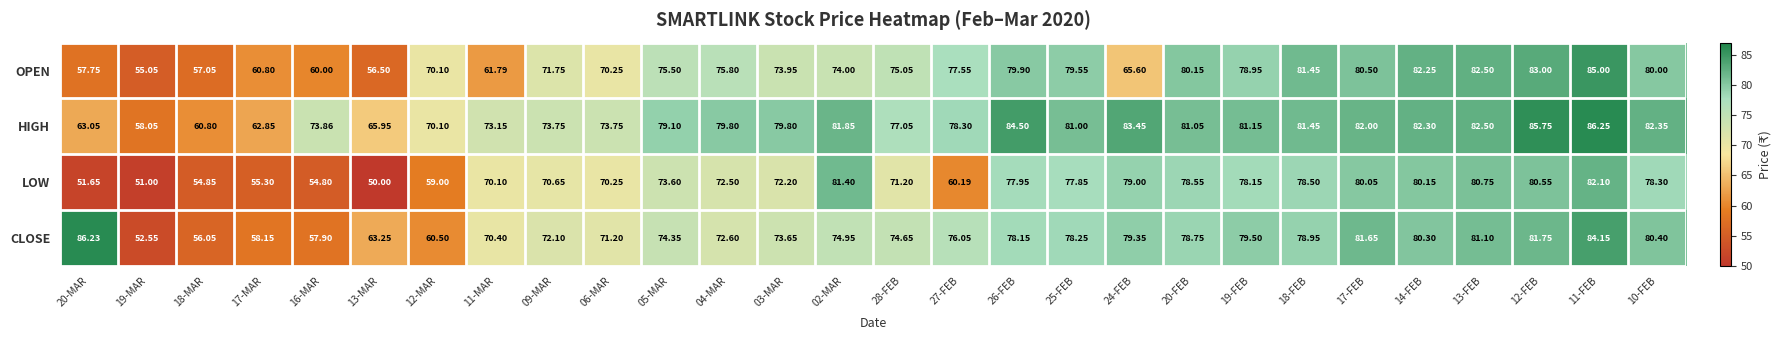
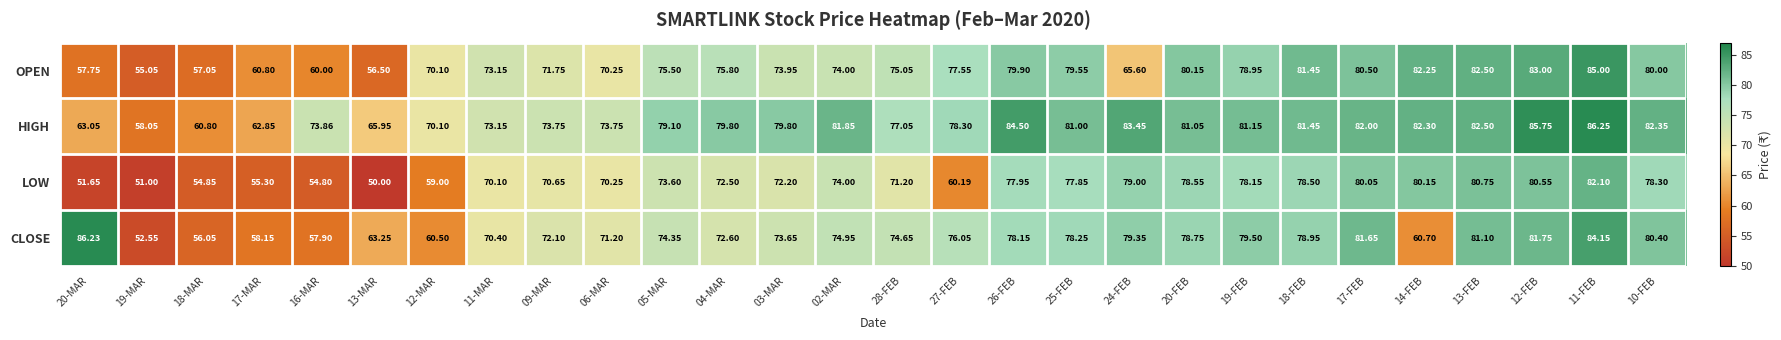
  {
    "OPEN": {
      "20-MAR": 57.75,
      "19-MAR": 55.05,
      "18-MAR": 57.05,
      "17-MAR": 60.80,
      "16-MAR": 60.00,
      "13-MAR": 56.50,
      "12-MAR": 70.10,
-     "11-MAR": 61.79,
+     "11-MAR": 73.15,
      "09-MAR": 71.75,
      "06-MAR": 70.25,
      "05-MAR": 75.50,
      "04-MAR": 75.80,
      "03-MAR": 73.95,
      "02-MAR": 74.00,
      "28-FEB": 75.05,
      "27-FEB": 77.55,
      "26-FEB": 79.90,
      "25-FEB": 79.55,
      "24-FEB": 65.60,
      "20-FEB": 80.15,
      "19-FEB": 78.95,
      "18-FEB": 81.45,
      "17-FEB": 80.50,
      "14-FEB": 82.25,
      "13-FEB": 82.50,
      "12-FEB": 83.00,
      "11-FEB": 85.00,
      "10-FEB": 80.00
    },
    "HIGH": {
      "20-MAR": 63.05,
      "19-MAR": 58.05,
      "18-MAR": 60.80,
      "17-MAR": 62.85,
      "16-MAR": 73.86,
      "13-MAR": 65.95,
      "12-MAR": 70.10,
      "11-MAR": 73.15,
      "09-MAR": 73.75,
      "06-MAR": 73.75,
      "05-MAR": 79.10,
      "04-MAR": 79.80,
      "03-MAR": 79.80,
      "02-MAR": 81.85,
      "28-FEB": 77.05,
      "27-FEB": 78.30,
      "26-FEB": 84.50,
      "25-FEB": 81.00,
      "24-FEB": 83.45,
      "20-FEB": 81.05,
      "19-FEB": 81.15,
      "18-FEB": 81.45,
      "17-FEB": 82.00,
      "14-FEB": 82.30,
      "13-FEB": 82.50,
      "12-FEB": 85.75,
      "11-FEB": 86.25,
      "10-FEB": 82.35
    },
    "LOW": {
      "20-MAR": 51.65,
      "19-MAR": 51.00,
      "18-MAR": 54.85,
      "17-MAR": 55.30,
      "16-MAR": 54.80,
      "13-MAR": 50.00,
      "12-MAR": 59.00,
      "11-MAR": 70.10,
      "09-MAR": 70.65,
      "06-MAR": 70.25,
      "05-MAR": 73.60,
      "04-MAR": 72.50,
      "03-MAR": 72.20,
-     "02-MAR": 81.40,
+     "02-MAR": 74.00,
      "28-FEB": 71.20,
      "27-FEB": 60.19,
      "26-FEB": 77.95,
      "25-FEB": 77.85,
      "24-FEB": 79.00,
      "20-FEB": 78.55,
      "19-FEB": 78.15,
      "18-FEB": 78.50,
      "17-FEB": 80.05,
      "14-FEB": 80.15,
      "13-FEB": 80.75,
      "12-FEB": 80.55,
      "11-FEB": 82.10,
      "10-FEB": 78.30
    },
    "CLOSE": {
      "20-MAR": 86.23,
      "19-MAR": 52.55,
      "18-MAR": 56.05,
      "17-MAR": 58.15,
      "16-MAR": 57.90,
      "13-MAR": 63.25,
      "12-MAR": 60.50,
      "11-MAR": 70.40,
      "09-MAR": 72.10,
      "06-MAR": 71.20,
      "05-MAR": 74.35,
      "04-MAR": 72.60,
      "03-MAR": 73.65,
      "02-MAR": 74.95,
      "28-FEB": 74.65,
      "27-FEB": 76.05,
      "26-FEB": 78.15,
      "25-FEB": 78.25,
      "24-FEB": 79.35,
      "20-FEB": 78.75,
      "19-FEB": 79.50,
      "18-FEB": 78.95,
      "17-FEB": 81.65,
-     "14-FEB": 80.30,
+     "14-FEB": 60.70,
      "13-FEB": 81.10,
      "12-FEB": 81.75,
      "11-FEB": 84.15,
      "10-FEB": 80.40
    }
  }
